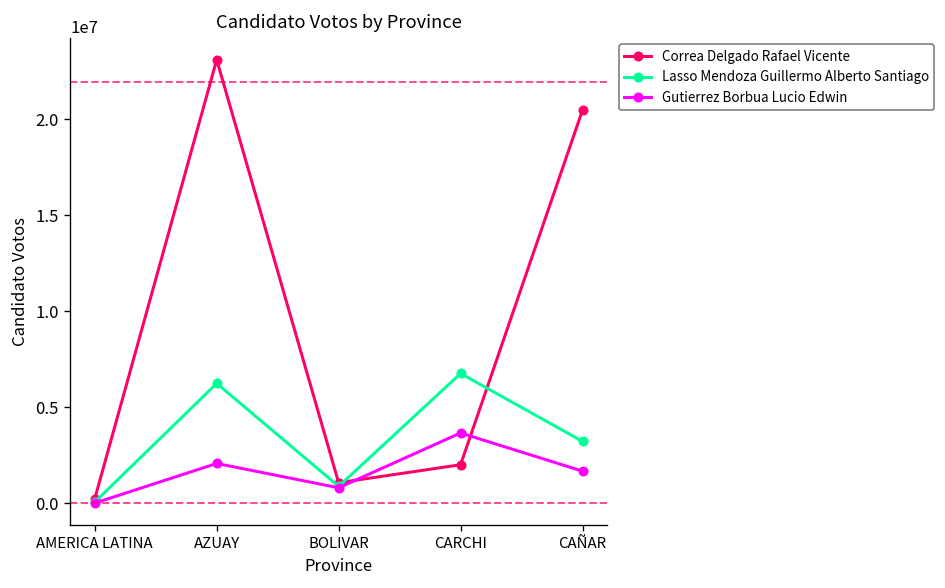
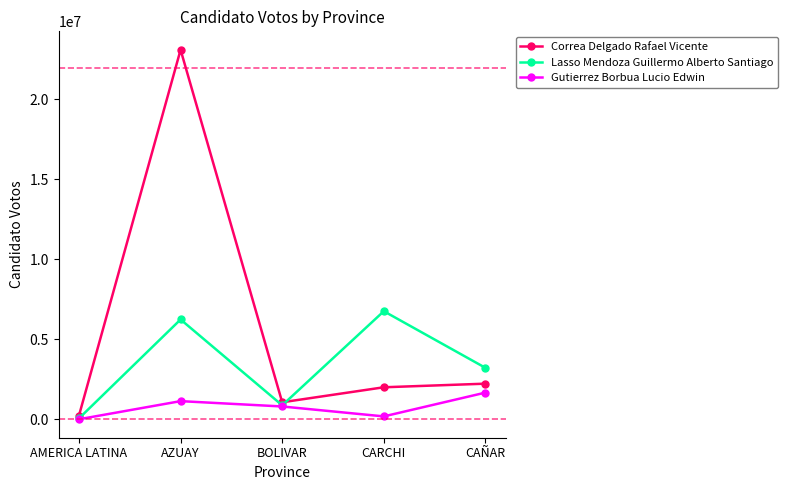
  {
    "Correa Delgado Rafael Vicente": {
      "AMERICA LATINA": 200000,
      "AZUAY": 23100000,
      "BOLIVAR": 1100000,
      "CARCHI": 2000000,
-     "CAÑAR": 20500000
+     "CAÑAR": 2200000
    },
    "Lasso Mendoza Guillermo Alberto Santiago": {
      "AZUAY": 6200000,
      "CARCHI": 6800000,
      "CAÑAR": 3200000
    },
    "Gutierrez Borbua Lucio Edwin": {
-     "AZUAY": 2100000,
-     "CARCHI": 3700000,
+     "AZUAY": 1100000,
+     "CARCHI": 200000,
      "CAÑAR": 1700000
    }
  }
